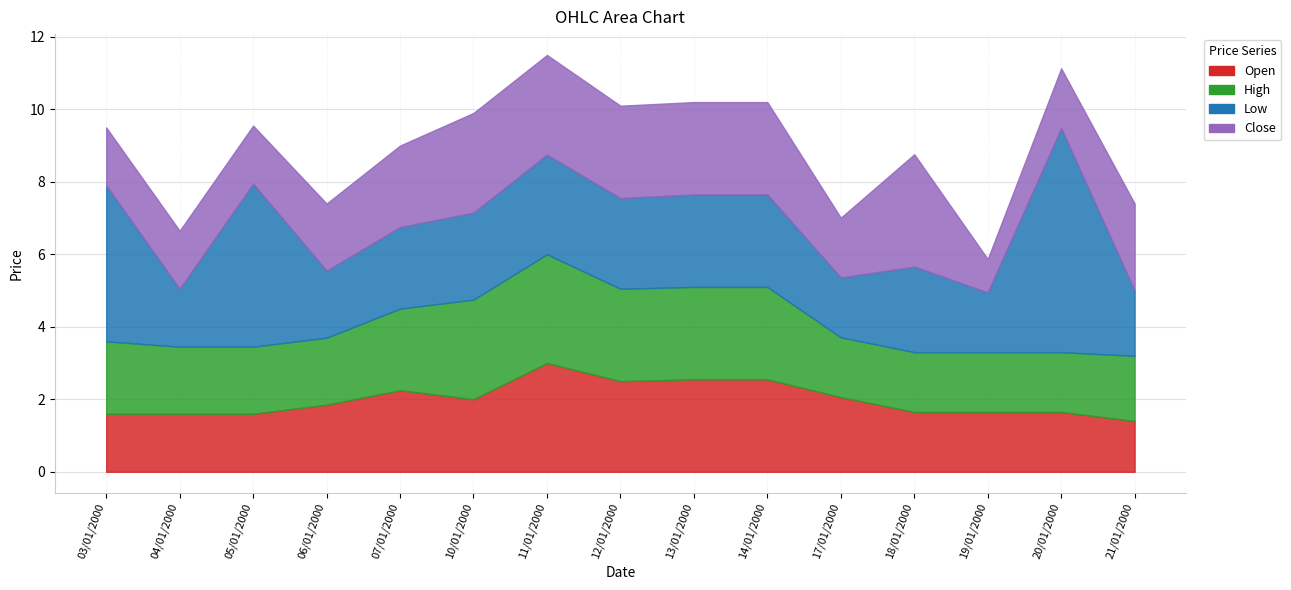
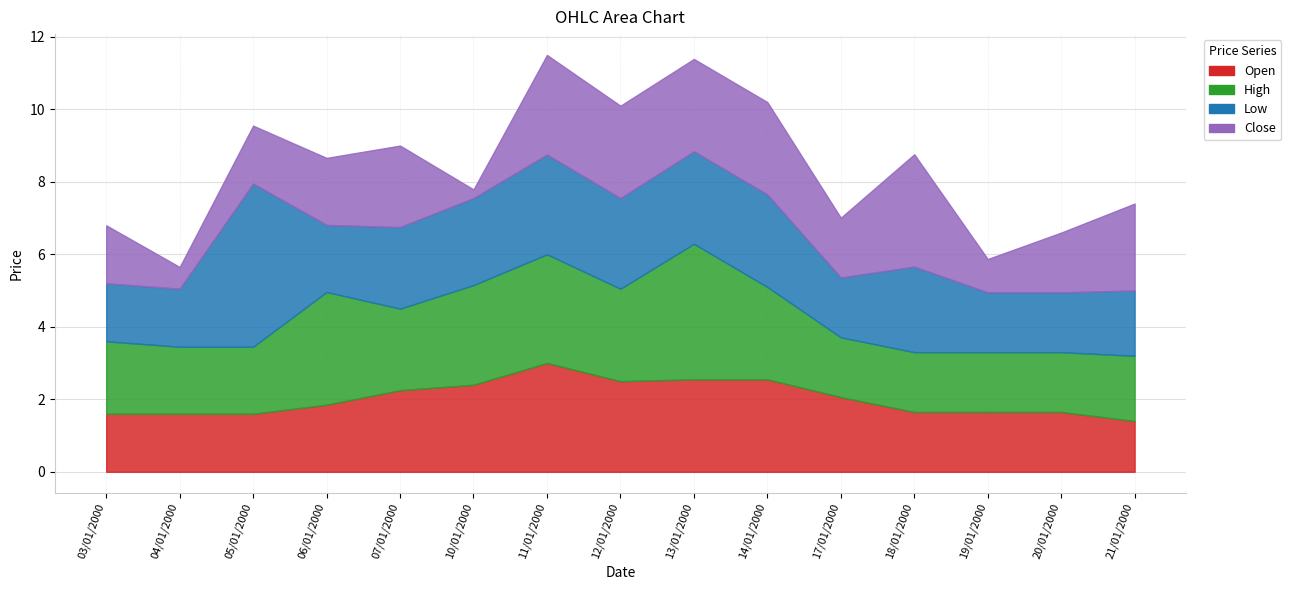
  {
    "Open": {
      "03/01/2000": 1.6,
      "04/01/2000": 1.6,
      "05/01/2000": 1.6,
      "06/01/2000": 1.9,
      "07/01/2000": 2.3,
-     "10/01/2000": 2.0,
+     "10/01/2000": 2.4,
      "11/01/2000": 3.0,
      "12/01/2000": 2.5,
      "13/01/2000": 2.6,
      "14/01/2000": 2.6,
      "17/01/2000": 2.1,
      "18/01/2000": 1.7,
      "19/01/2000": 1.7,
      "20/01/2000": 1.7,
      "21/01/2000": 1.4
    },
    "High": {
      "03/01/2000": 2.0,
      "04/01/2000": 1.9,
      "05/01/2000": 1.9,
-     "06/01/2000": 1.9,
+     "06/01/2000": 3.1,
      "07/01/2000": 2.3,
      "10/01/2000": 2.8,
      "11/01/2000": 3.0,
      "12/01/2000": 2.6,
-     "13/01/2000": 2.6,
+     "13/01/2000": 3.7,
      "14/01/2000": 2.6,
      "17/01/2000": 1.7,
      "18/01/2000": 1.7,
      "19/01/2000": 1.7,
      "20/01/2000": 1.7,
      "21/01/2000": 1.8
    },
    "Low": {
-     "03/01/2000": 4.3,
+     "03/01/2000": 1.6,
      "04/01/2000": 1.6,
      "05/01/2000": 4.5,
      "06/01/2000": 1.9,
      "07/01/2000": 2.3,
      "10/01/2000": 2.4,
      "11/01/2000": 2.8,
      "12/01/2000": 2.5,
      "13/01/2000": 2.6,
      "14/01/2000": 2.6,
      "17/01/2000": 1.6,
      "18/01/2000": 2.4,
      "19/01/2000": 1.6,
-     "20/01/2000": 6.2,
+     "20/01/2000": 1.6,
      "21/01/2000": 1.8
    },
    "Close": {
      "03/01/2000": 1.6,
-     "04/01/2000": 1.6,
+     "04/01/2000": 0.6,
      "05/01/2000": 1.6,
      "06/01/2000": 1.8,
      "07/01/2000": 2.3,
-     "10/01/2000": 2.8,
+     "10/01/2000": 0.2,
      "11/01/2000": 2.8,
      "12/01/2000": 2.6,
      "13/01/2000": 2.6,
      "14/01/2000": 2.6,
      "17/01/2000": 1.7,
      "18/01/2000": 3.1,
      "19/01/2000": 0.9,
      "20/01/2000": 1.7,
      "21/01/2000": 2.4
    }
  }
